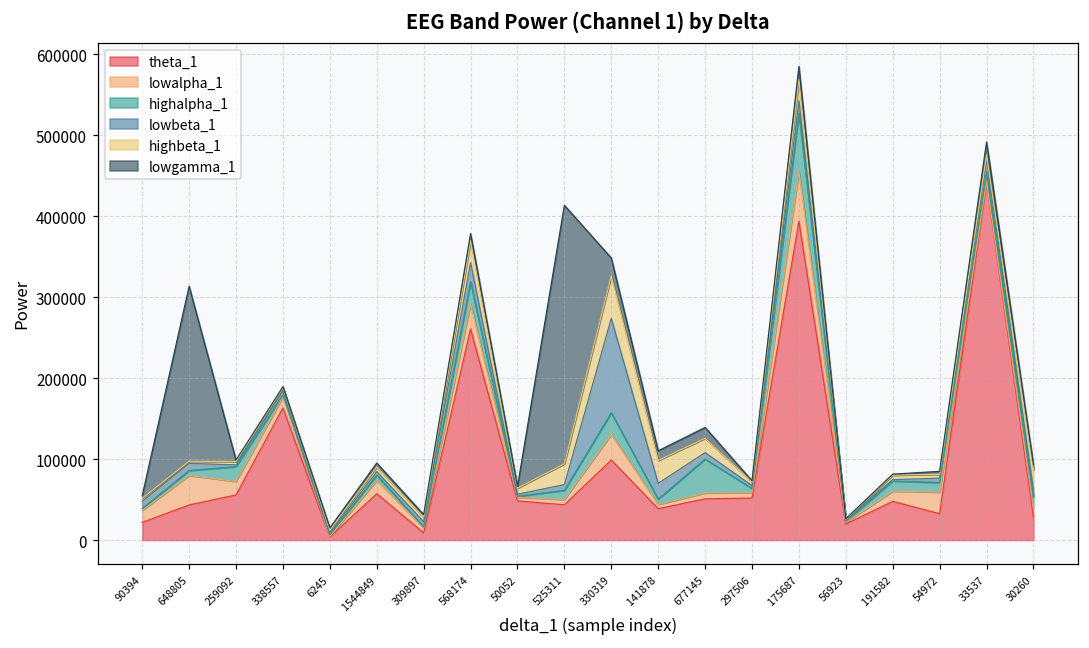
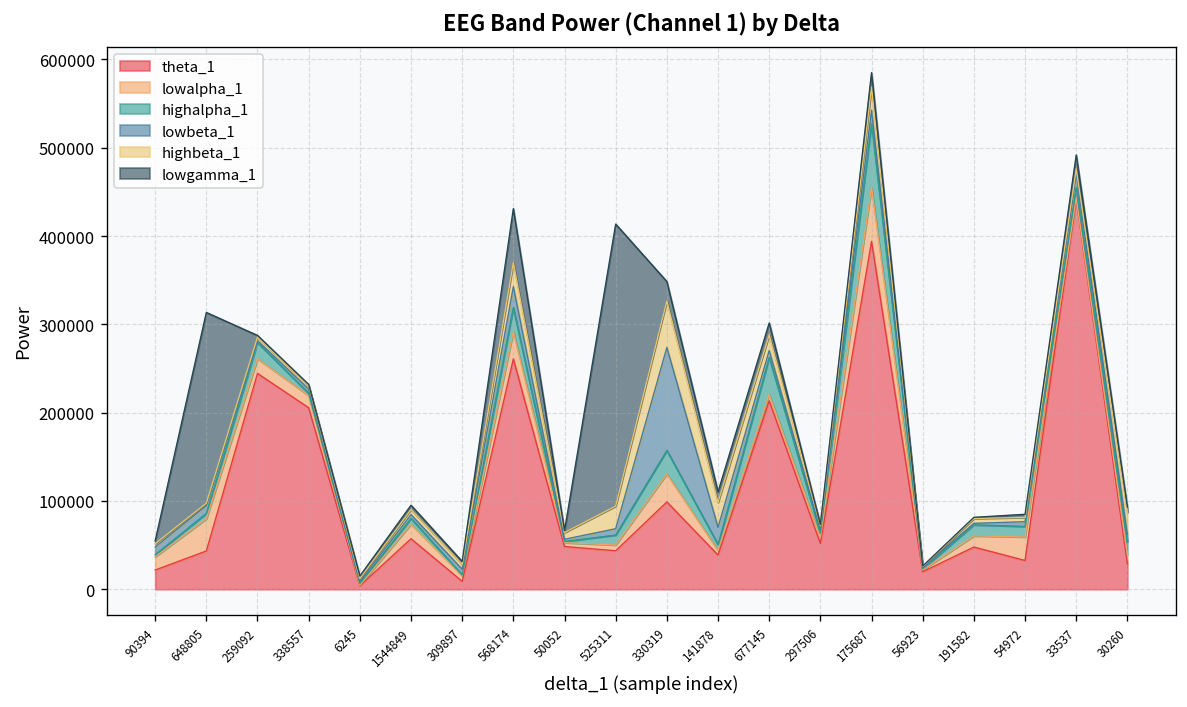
  {
    "theta_1": {
      "90394": 20000,
      "648805": 40000,
-     "259092": 60000,
-     "338557": 160000,
+     "259092": 240000,
+     "338557": 210000,
      "1544849": 60000,
      "309897": 10000,
      "568174": 260000,
      "50052": 50000,
      "525311": 40000,
      "330319": 100000,
      "141878": 40000,
-     "677145": 50000,
+     "677145": 210000,
      "297506": 50000,
      "175687": 390000,
      "191582": 50000,
      "54972": 30000,
      "30260": 30000
    },
    "lowgamma_1": {
      "648805": 220000,
      "1544849": 0,
-     "568174": 10000,
+     "568174": 60000,
      "525311": 320000,
      "330319": 20000,
      "141878": 10000,
      "677145": 10000,
      "175687": 20000,
      "54972": 0,
      "33537": 20000,
      "30260": 10000
    }
  }
